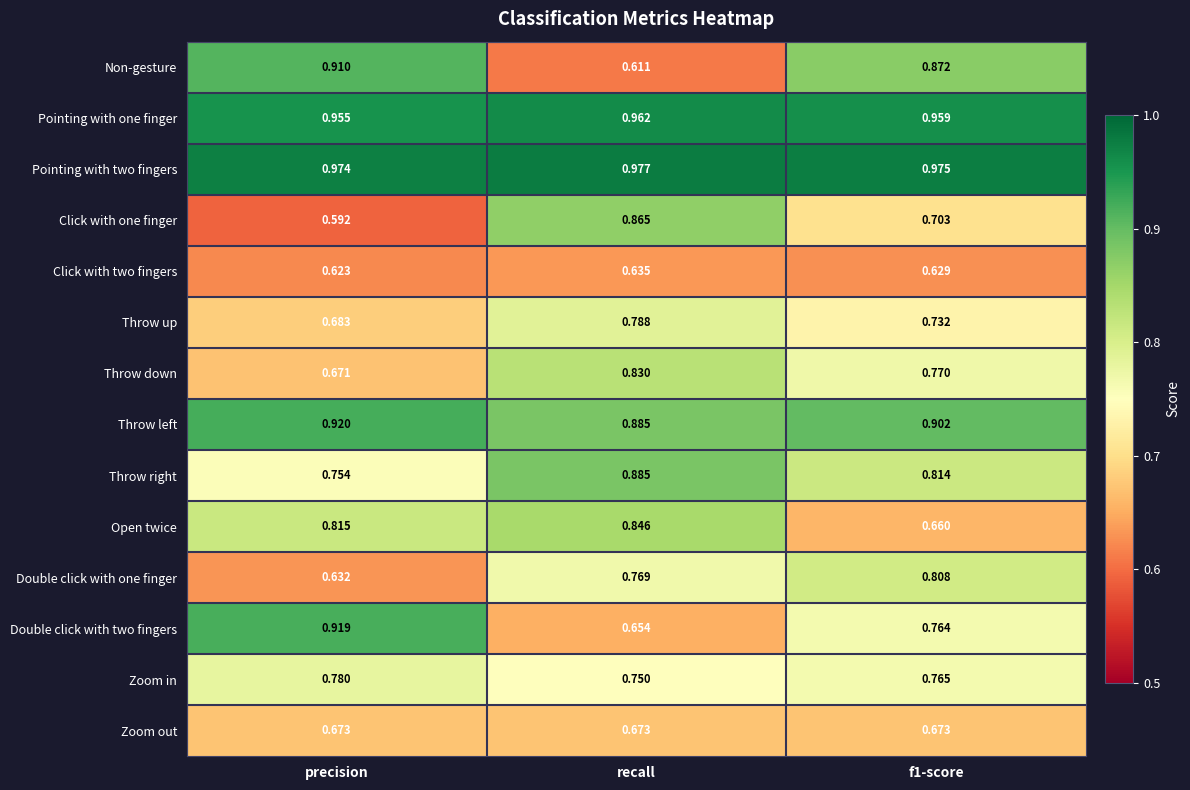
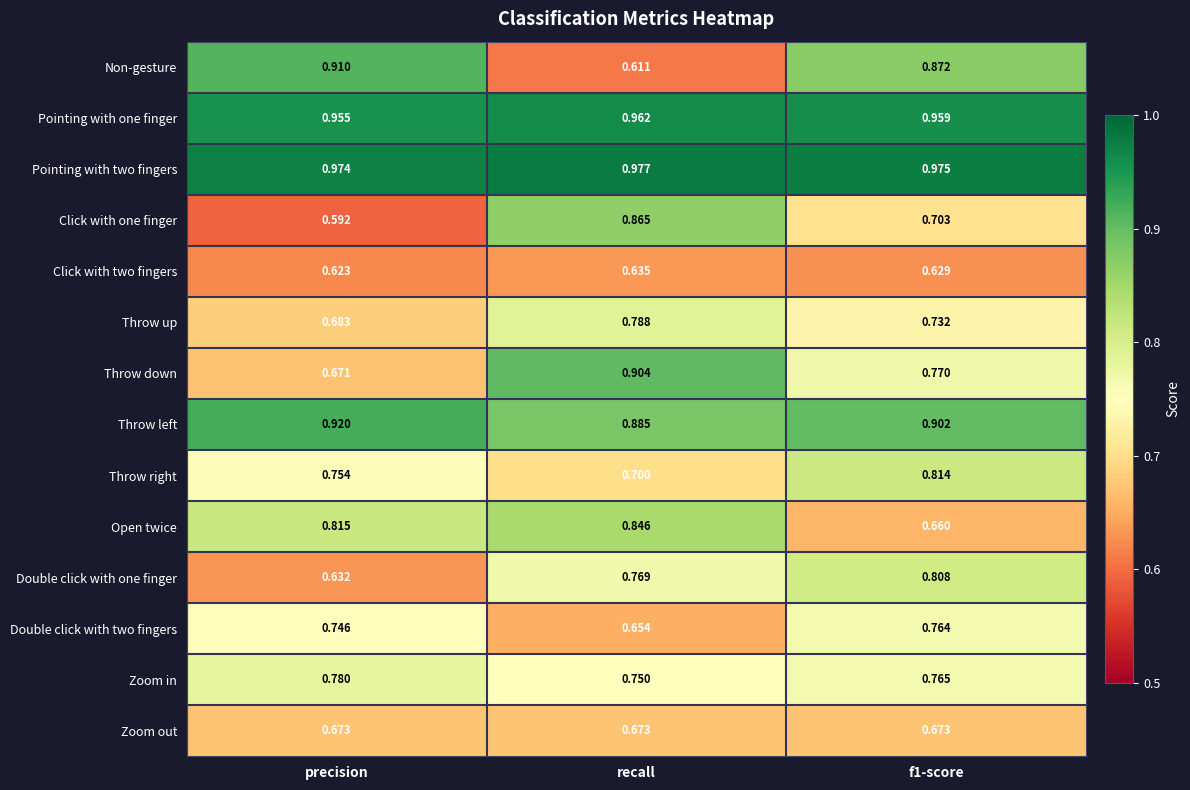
  {
    "Non-gesture": {
      "precision": 0.910,
      "recall": 0.611,
      "f1-score": 0.872
    },
    "Pointing with one finger": {
      "precision": 0.955,
      "recall": 0.962,
      "f1-score": 0.959
    },
    "Pointing with two fingers": {
      "precision": 0.974,
      "recall": 0.977,
      "f1-score": 0.975
    },
    "Click with one finger": {
      "precision": 0.592,
      "recall": 0.865,
      "f1-score": 0.703
    },
    "Click with two fingers": {
      "precision": 0.623,
      "recall": 0.635,
      "f1-score": 0.629
    },
    "Throw up": {
      "precision": 0.683,
      "recall": 0.788,
      "f1-score": 0.732
    },
    "Throw down": {
      "precision": 0.671,
-     "recall": 0.830,
+     "recall": 0.904,
      "f1-score": 0.770
    },
    "Throw left": {
      "precision": 0.920,
      "recall": 0.885,
      "f1-score": 0.902
    },
    "Throw right": {
      "precision": 0.754,
-     "recall": 0.885,
+     "recall": 0.700,
      "f1-score": 0.814
    },
    "Open twice": {
      "precision": 0.815,
      "recall": 0.846,
      "f1-score": 0.660
    },
    "Double click with one finger": {
      "precision": 0.632,
      "recall": 0.769,
      "f1-score": 0.808
    },
    "Double click with two fingers": {
-     "precision": 0.919,
+     "precision": 0.746,
      "recall": 0.654,
      "f1-score": 0.764
    },
    "Zoom in": {
      "precision": 0.780,
      "recall": 0.750,
      "f1-score": 0.765
    },
    "Zoom out": {
      "precision": 0.673,
      "recall": 0.673,
      "f1-score": 0.673
    }
  }
